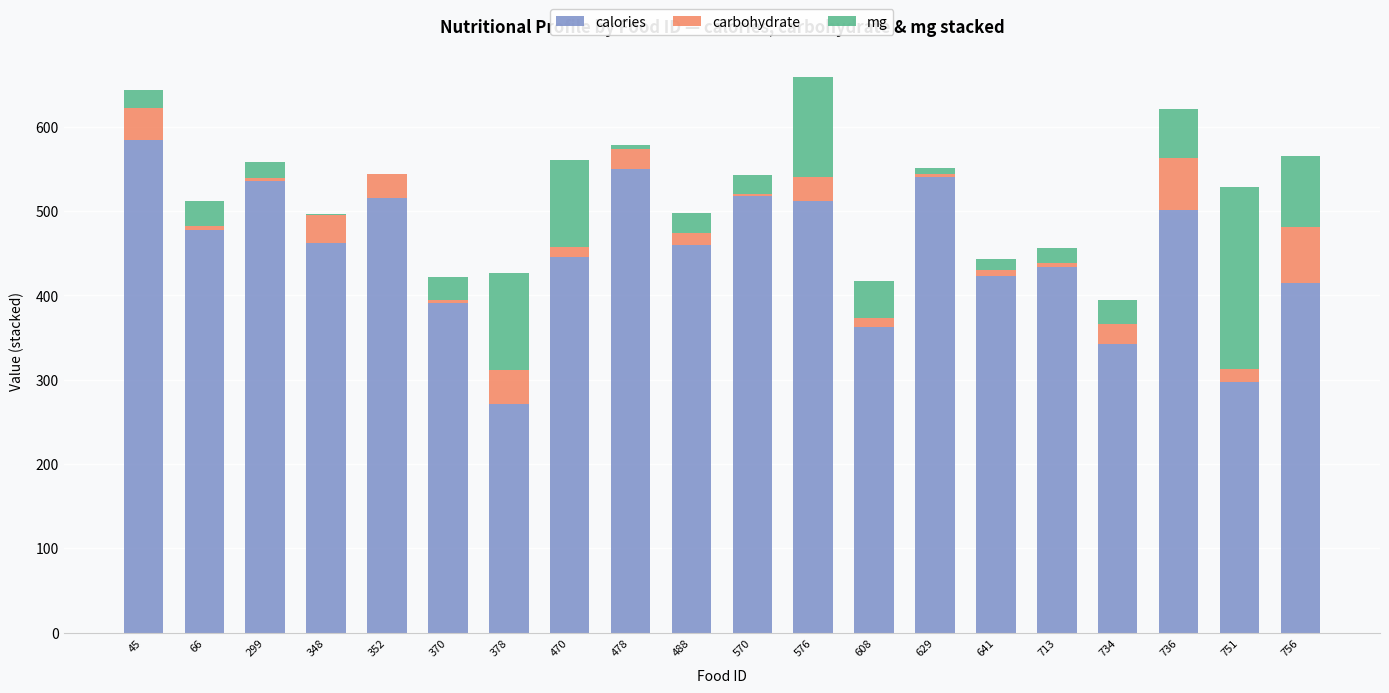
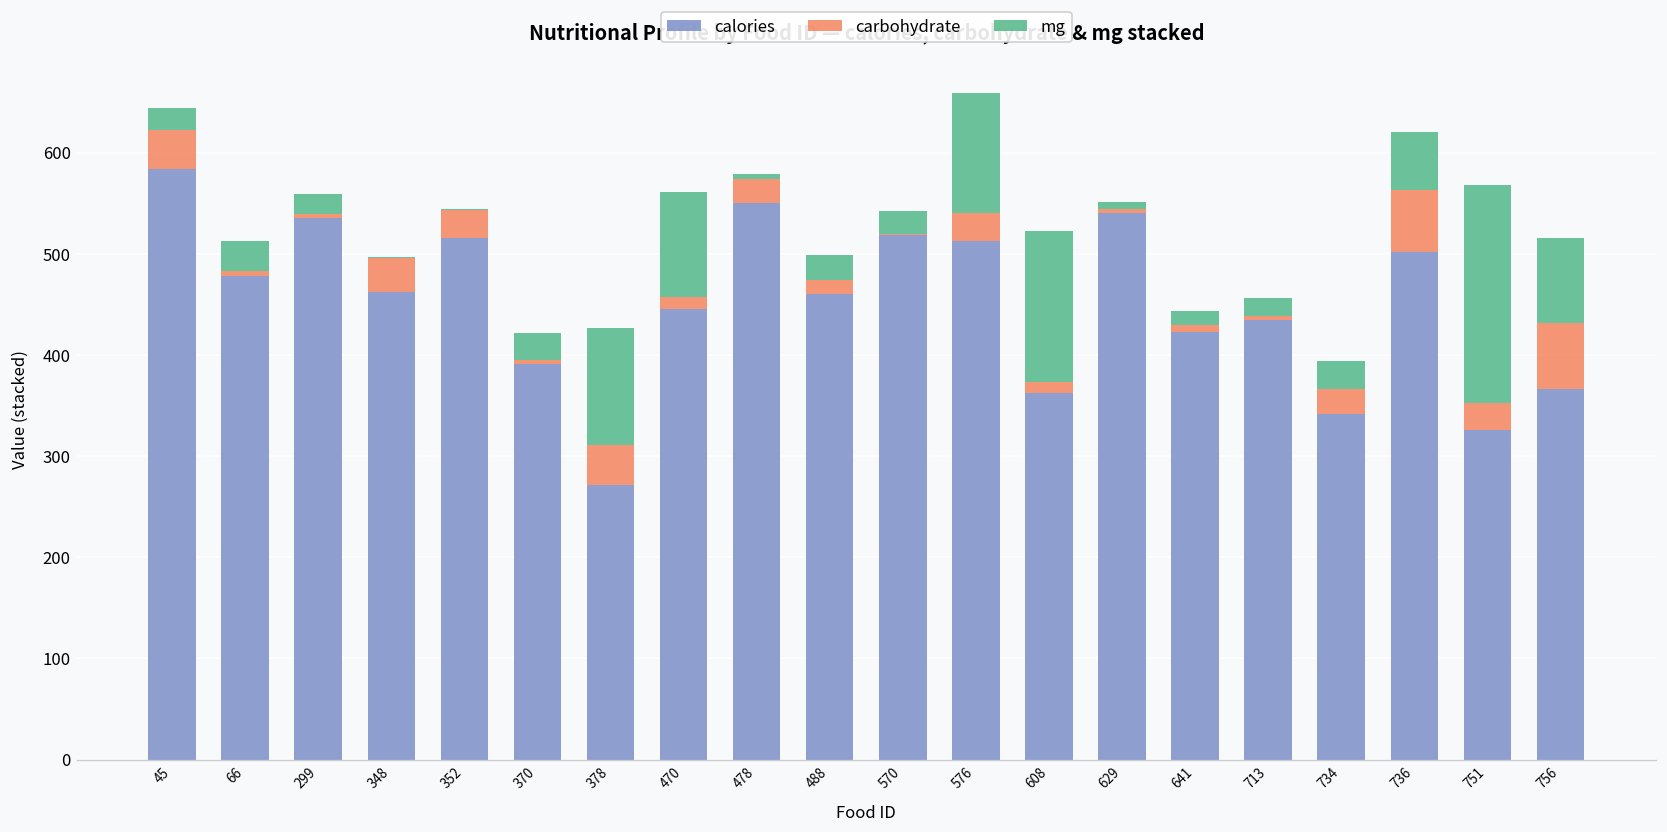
  {
    "calories": {
      "45": 580,
      "66": 480,
      "299": 540,
      "348": 460,
      "352": 520,
      "370": 390,
      "378": 270,
      "470": 450,
      "478": 550,
      "488": 460,
      "570": 520,
      "576": 510,
      "608": 360,
      "629": 540,
      "641": 420,
      "713": 430,
      "734": 340,
      "736": 500,
-     "751": 300,
-     "756": 420
+     "751": 330,
+     "756": 370
    },
    "carbohydrate": {
      "45": 40,
      "66": 10,
      "299": 0,
      "348": 30,
      "352": 30,
      "370": 0,
      "378": 40,
      "470": 10,
      "478": 20,
      "488": 10,
      "576": 30,
      "608": 10,
      "629": 0,
      "641": 10,
      "713": 0,
      "734": 20,
      "736": 60,
-     "751": 20,
+     "751": 30,
      "756": 70
    },
    "mg": {
      "45": 20,
      "66": 30,
      "299": 20,
      "370": 30,
      "378": 120,
      "470": 100,
      "478": 0,
      "488": 20,
      "570": 20,
      "576": 120,
-     "608": 40,
+     "608": 150,
      "629": 10,
      "641": 10,
      "713": 20,
      "734": 30,
      "736": 60,
      "751": 220,
      "756": 80
    }
  }
